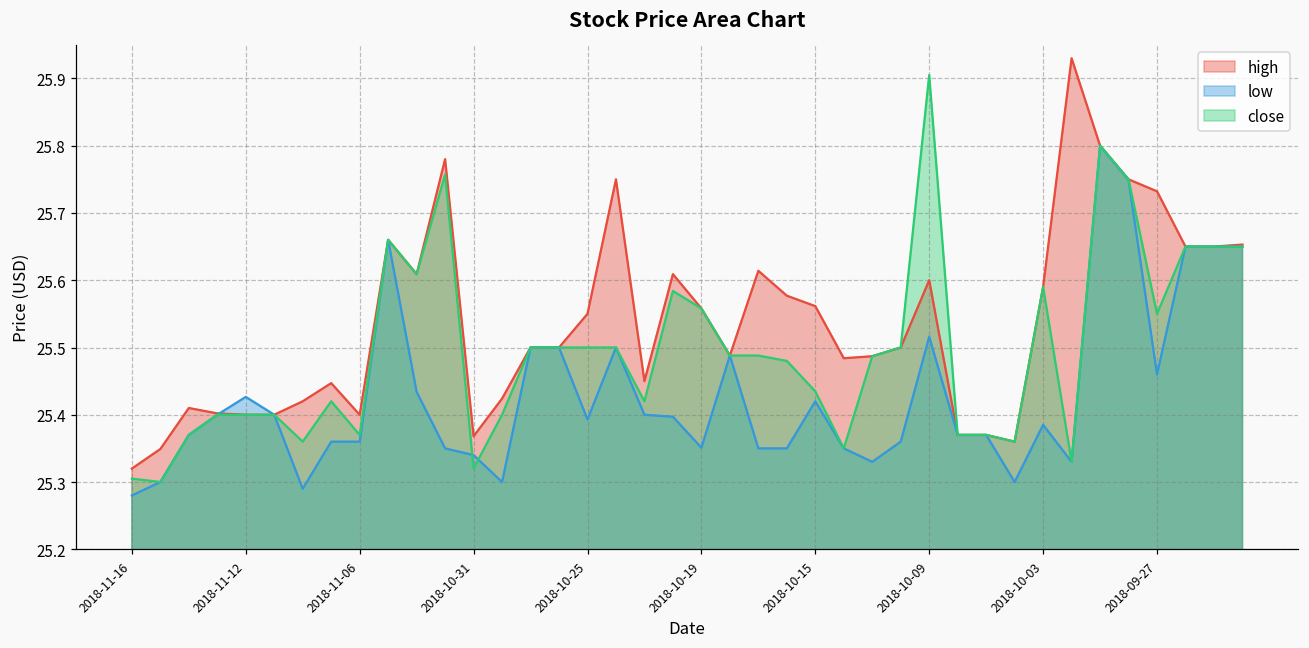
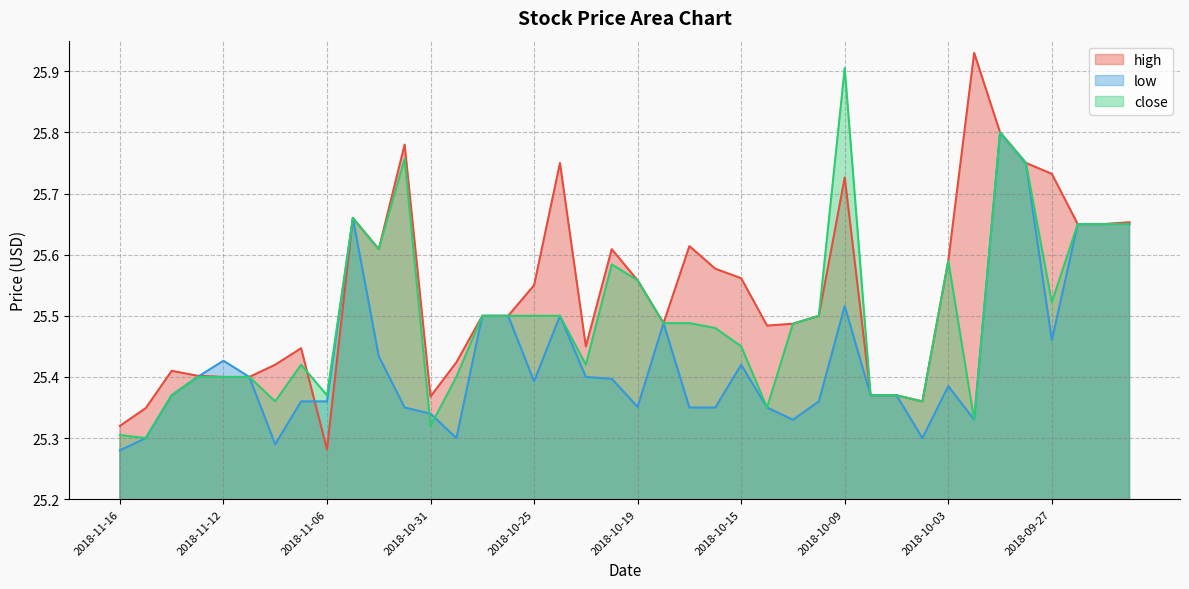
  {
    "high": {
      "2018-11-16": 25.32,
-     "2018-11-06": 25.40,
+     "2018-11-06": 25.28,
      "2018-10-31": 25.37,
      "2018-10-25": 25.55,
      "2018-10-15": 25.56,
-     "2018-10-09": 25.60,
+     "2018-10-09": 25.73,
      "2018-09-27": 25.73
    },
    "low": {
      "2018-11-16": 25.28,
      "2018-11-12": 25.43,
      "2018-11-06": 25.36,
      "2018-10-31": 25.34,
      "2018-10-25": 25.39,
      "2018-10-19": 25.35,
      "2018-10-15": 25.42,
      "2018-10-09": 25.52,
      "2018-10-03": 25.39,
      "2018-09-27": 25.46
    },
    "close": {
      "2018-11-16": 25.31,
      "2018-11-06": 25.37,
      "2018-10-31": 25.32,
      "2018-10-25": 25.50,
-     "2018-10-15": 25.43,
+     "2018-10-15": 25.45,
      "2018-10-09": 25.91,
-     "2018-09-27": 25.55
+     "2018-09-27": 25.52
    }
  }
